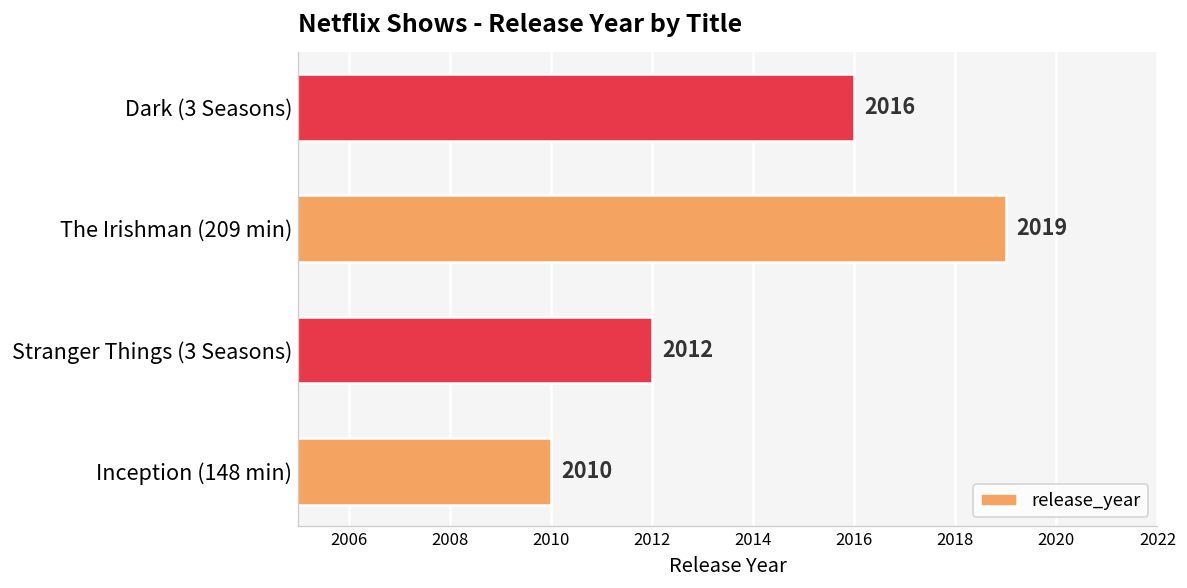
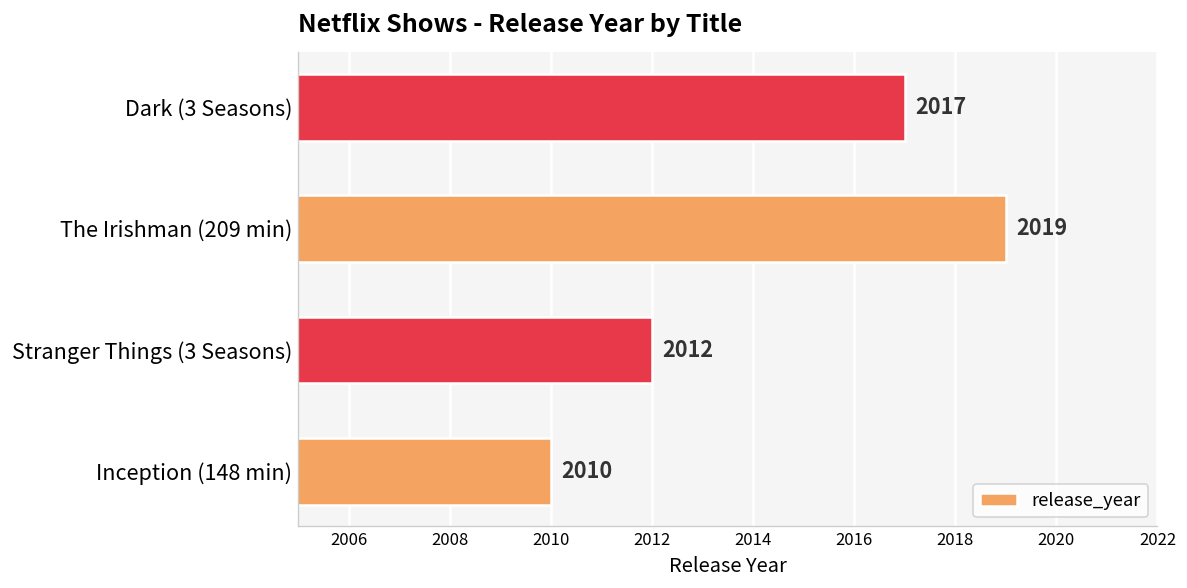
  {
-   "Dark (3 Seasons)": 2016,
+   "Dark (3 Seasons)": 2017,
    "The Irishman (209 min)": 2019,
    "Stranger Things (3 Seasons)": 2012,
    "Inception (148 min)": 2010
  }
